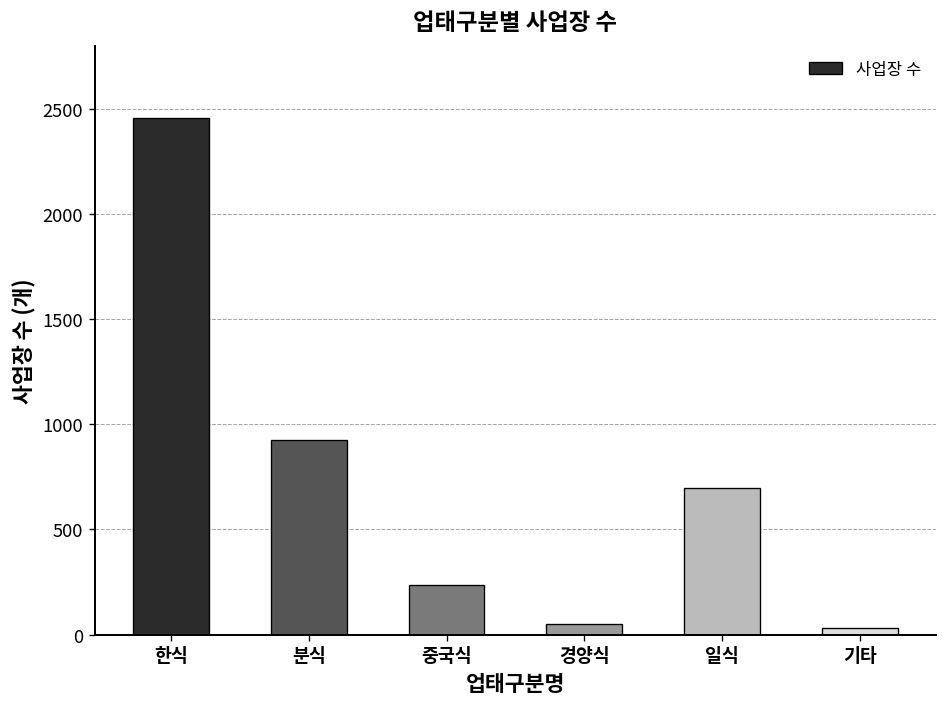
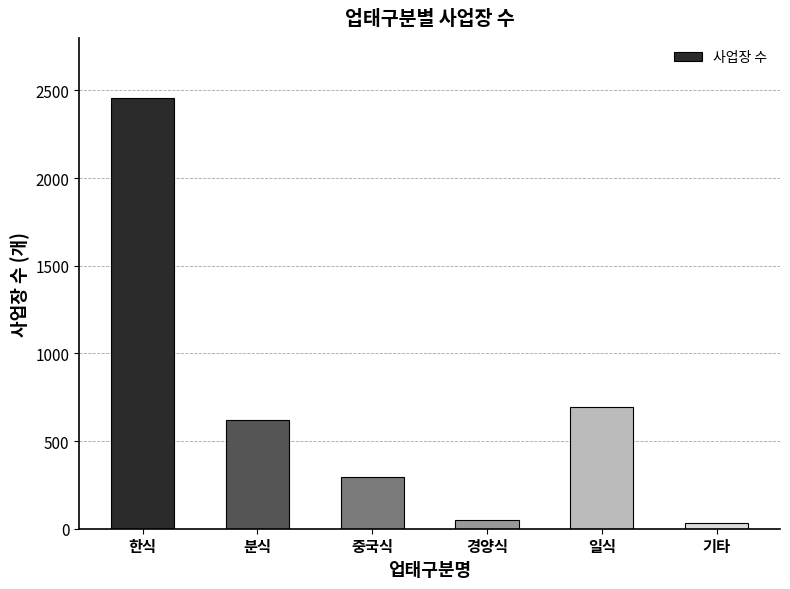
  {
    "한식": 2460,
-   "분식": 930,
-   "중국식": 230,
+   "분식": 620,
+   "중국식": 300,
    "경양식": 50,
    "일식": 700,
    "기타": 30
  }
